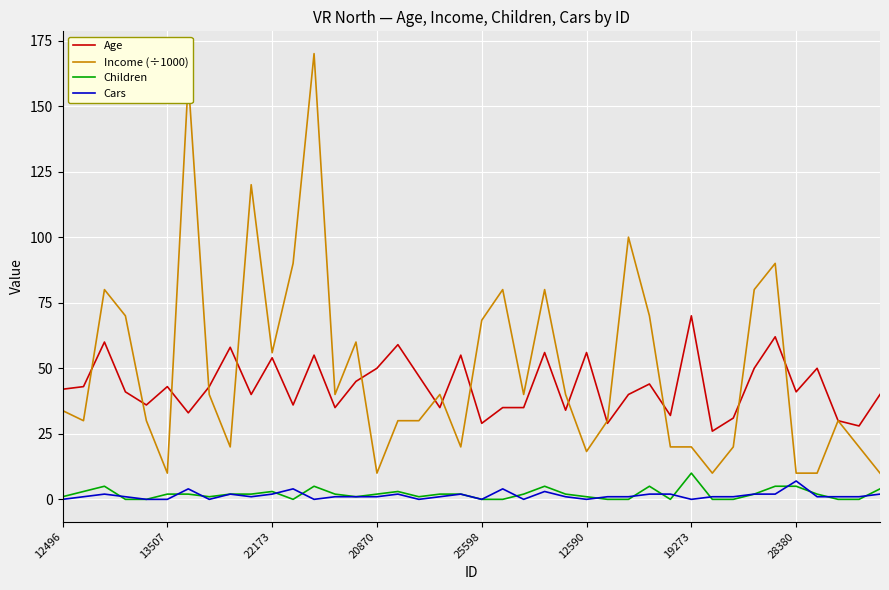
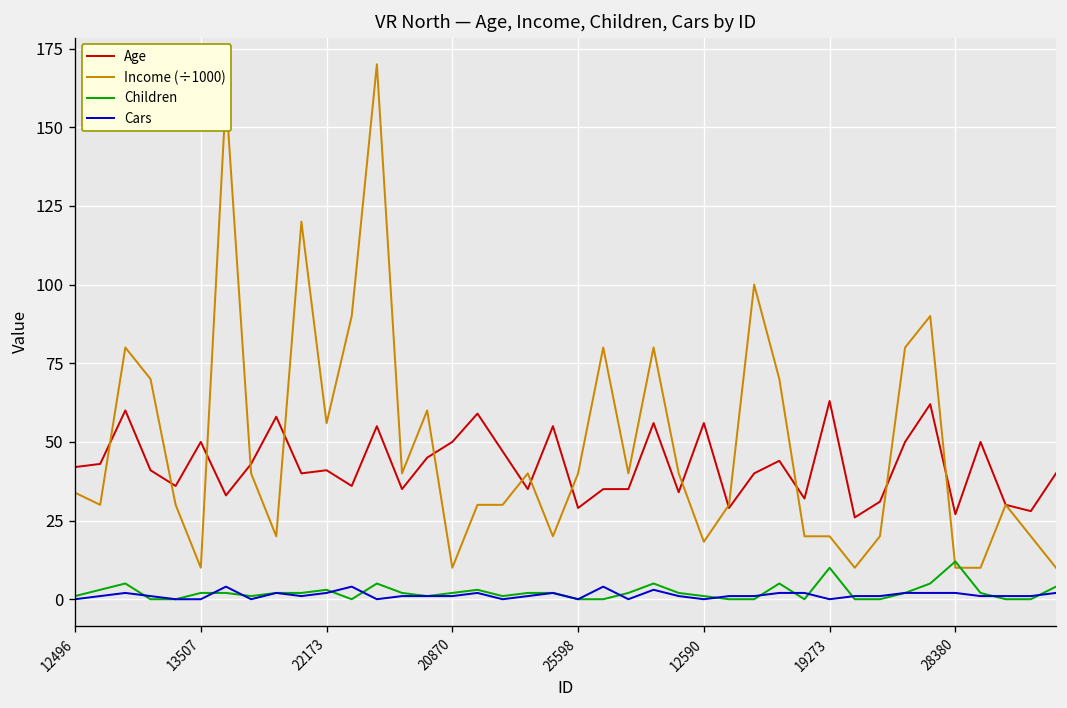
  {
    "Age": {
      "12496": 42,
-     "13507": 43,
-     "22173": 54,
+     "13507": 50,
+     "22173": 41,
      "20870": 50,
      "25598": 29,
      "12590": 56,
-     "19273": 70,
-     "28380": 41
+     "19273": 63,
+     "28380": 27
    },
    "Income (÷1000)": {
      "12496": 34,
      "13507": 10,
      "22173": 56,
      "20870": 10,
-     "25598": 68,
+     "25598": 40,
      "12590": 18,
      "19273": 20,
      "28380": 10
    },
    "Children": {
      "12496": 1,
      "13507": 2,
      "22173": 3,
      "20870": 2,
      "12590": 1,
      "19273": 10,
-     "28380": 5
+     "28380": 12
    },
    "Cars": {
      "12496": 0,
      "13507": 0,
      "22173": 2,
      "20870": 1,
      "12590": 0,
      "19273": 0,
-     "28380": 7
+     "28380": 2
    }
  }
